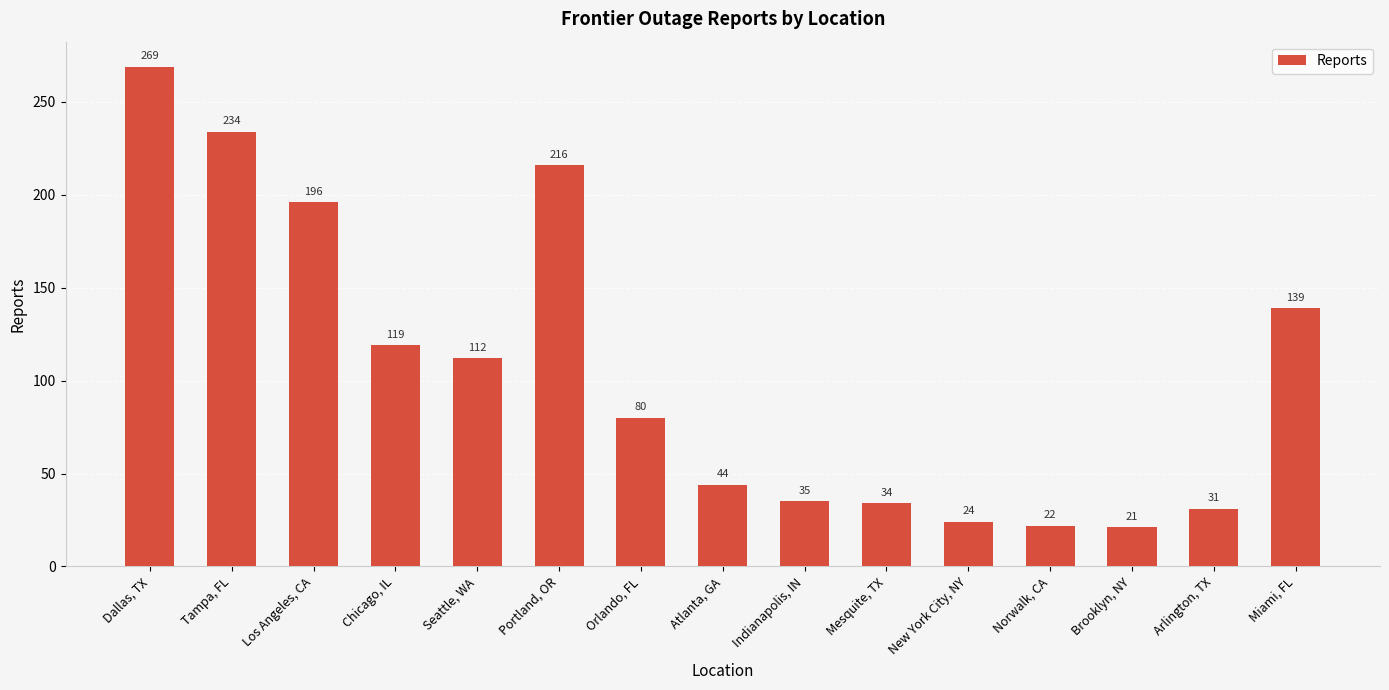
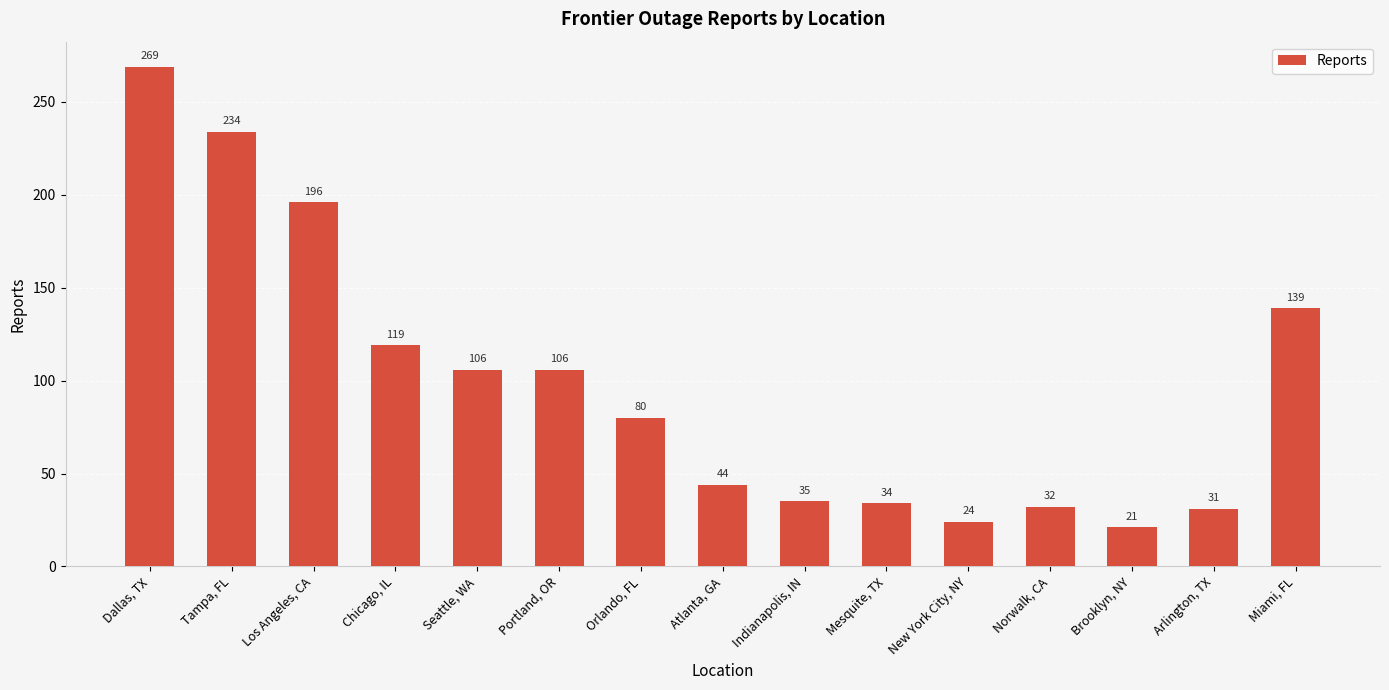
  {
    "Dallas, TX": 269,
    "Tampa, FL": 234,
    "Los Angeles, CA": 196,
    "Chicago, IL": 119,
-   "Seattle, WA": 112,
-   "Portland, OR": 216,
+   "Seattle, WA": 106,
+   "Portland, OR": 106,
    "Orlando, FL": 80,
    "Atlanta, GA": 44,
    "Indianapolis, IN": 35,
    "Mesquite, TX": 34,
    "New York City, NY": 24,
-   "Norwalk, CA": 22,
+   "Norwalk, CA": 32,
    "Brooklyn, NY": 21,
    "Arlington, TX": 31,
    "Miami, FL": 139
  }
